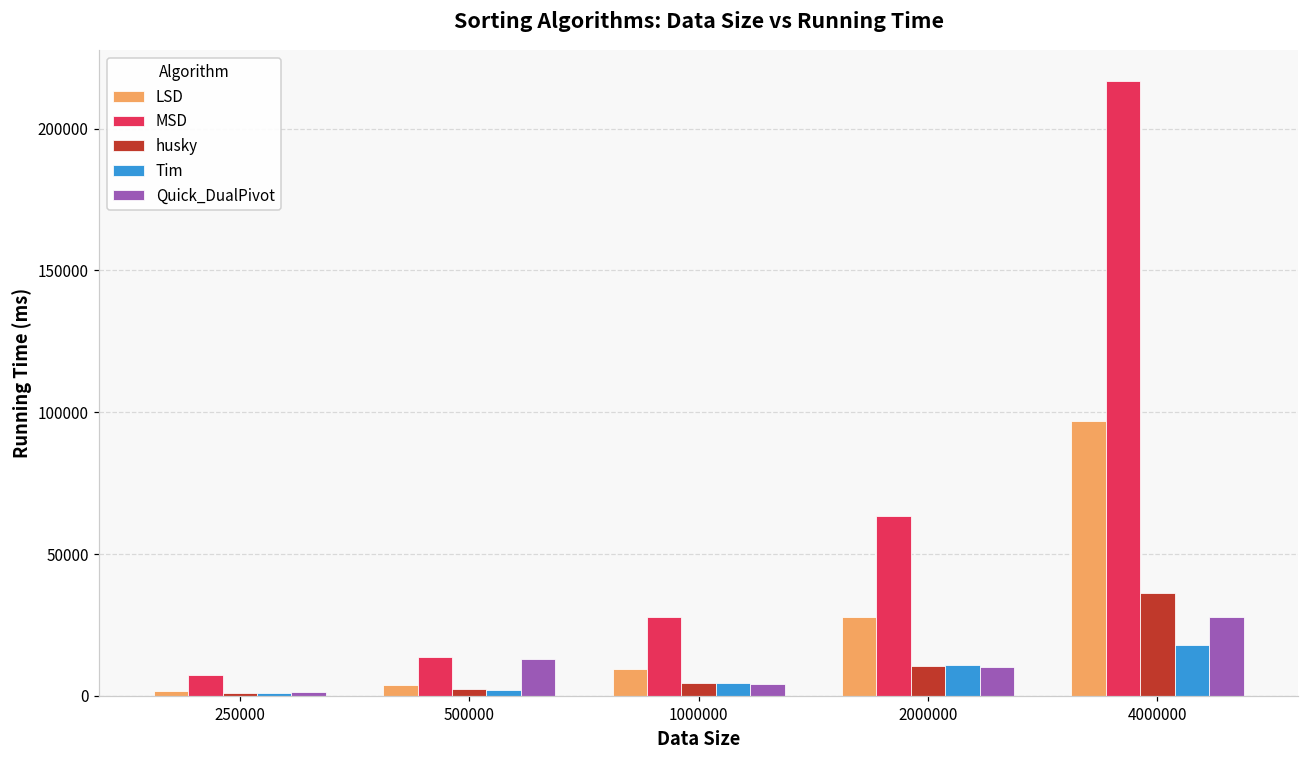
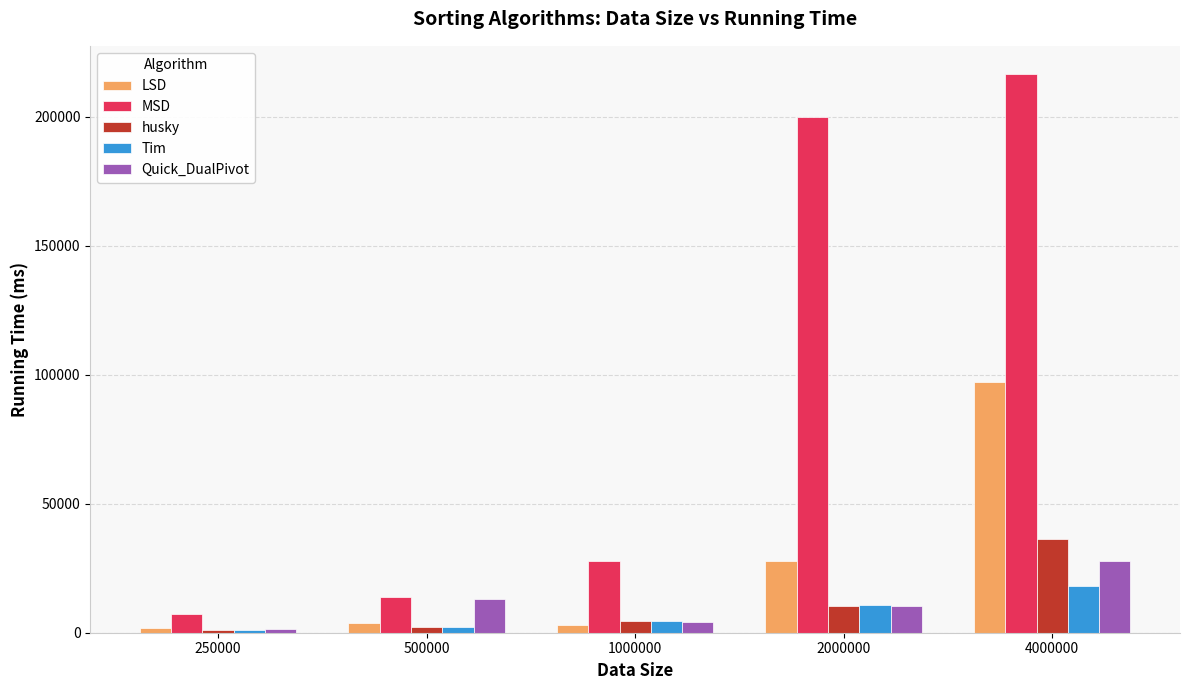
  {
    "LSD": {
      "250000": 2000,
      "500000": 4000,
-     "1000000": 10000,
+     "1000000": 3000,
      "2000000": 28000,
      "4000000": 97000
    },
    "MSD": {
      "250000": 7000,
      "500000": 14000,
      "1000000": 28000,
-     "2000000": 63000,
+     "2000000": 200000,
      "4000000": 217000
    },
    "husky": {
      "250000": 1000,
      "500000": 2000,
      "1000000": 4000,
      "2000000": 10000,
      "4000000": 36000
    },
    "Tim": {
      "250000": 1000,
      "500000": 2000,
      "1000000": 4000,
      "2000000": 11000,
      "4000000": 18000
    },
    "Quick_DualPivot": {
      "250000": 1000,
      "500000": 13000,
      "1000000": 4000,
      "2000000": 10000,
      "4000000": 28000
    }
  }
